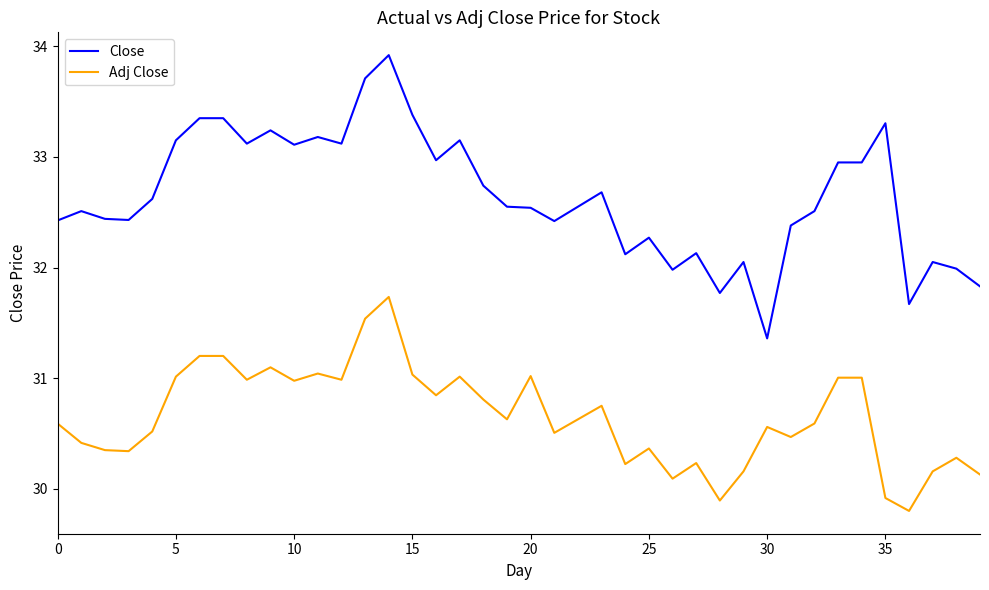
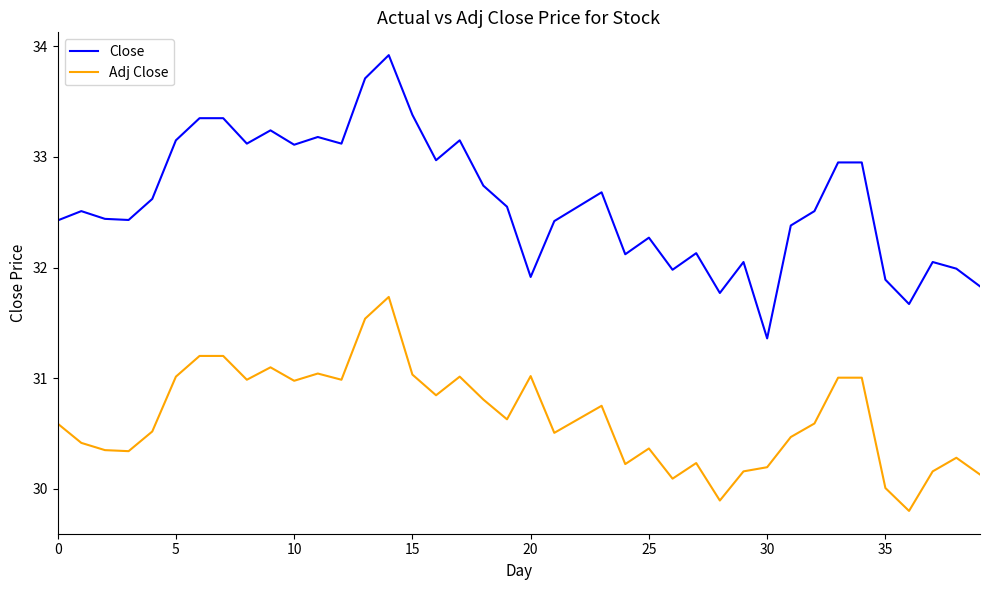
  {
    "Close": {
      "0": 32.43,
      "5": 33.15,
      "10": 33.11,
      "15": 33.38,
-     "20": 32.54,
+     "20": 31.91,
      "25": 32.27,
      "30": 31.36,
-     "35": 33.30
+     "35": 31.89
    },
    "Adj Close": {
      "0": 30.59,
      "5": 31.01,
      "10": 30.98,
      "15": 31.03,
      "20": 31.02,
      "25": 30.36,
-     "30": 30.56,
-     "35": 29.92
+     "30": 30.20,
+     "35": 30.01
    }
  }
